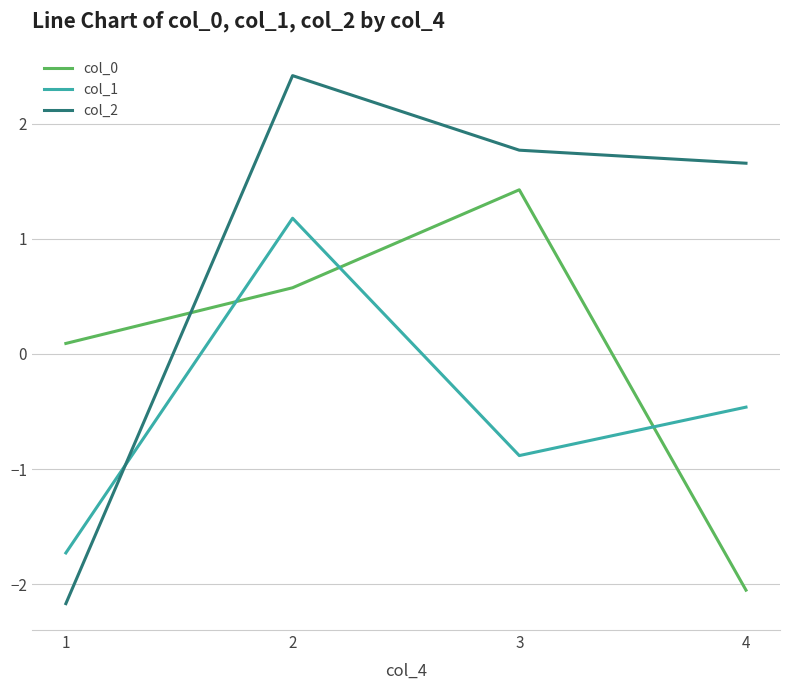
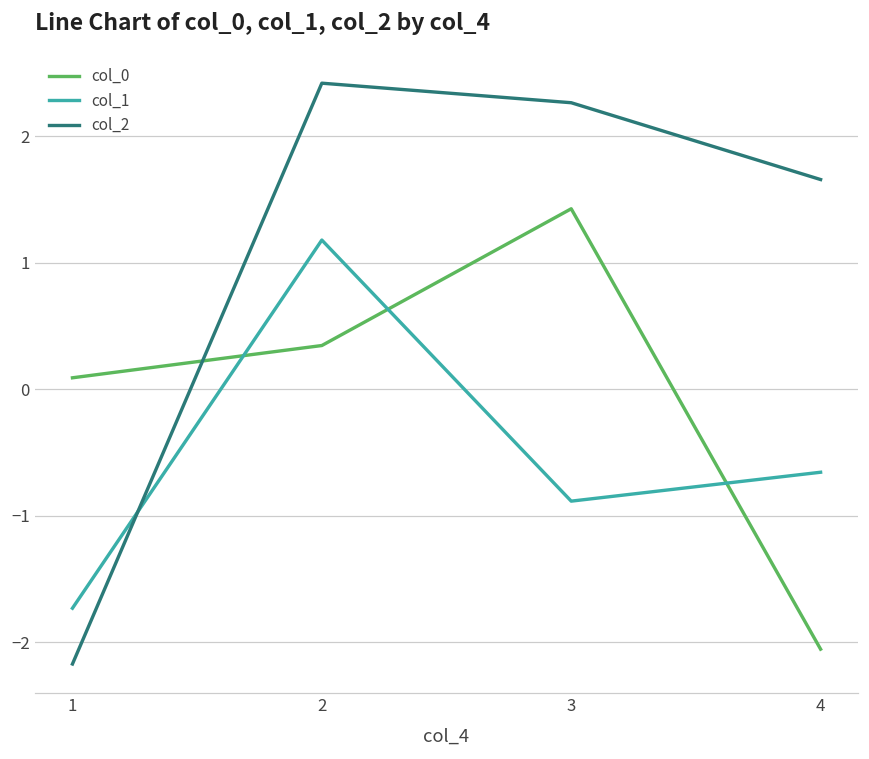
  {
    "col_0": {
      "1": 0.09,
-     "2": 0.58,
+     "2": 0.35,
      "3": 1.43,
      "4": -2.05
    },
    "col_1": {
      "1": -1.73,
      "2": 1.18,
      "3": -0.88,
-     "4": -0.46
+     "4": -0.65
    },
    "col_2": {
      "1": -2.17,
      "2": 2.42,
-     "3": 1.77,
+     "3": 2.26,
      "4": 1.66
    }
  }
